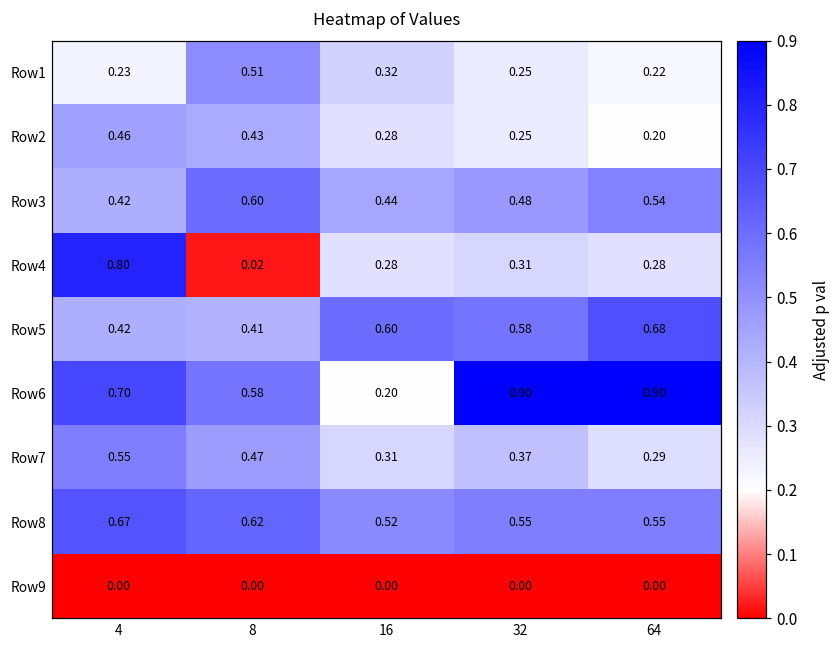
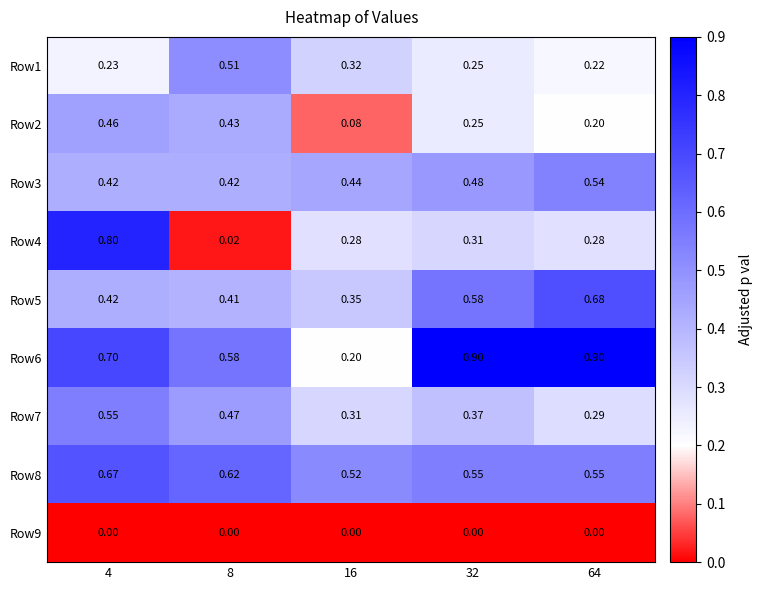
  {
    "Row1": {
      "4": 0.23,
      "8": 0.51,
      "16": 0.32,
      "32": 0.25,
      "64": 0.22
    },
    "Row2": {
      "4": 0.46,
      "8": 0.43,
-     "16": 0.28,
+     "16": 0.08,
      "32": 0.25,
      "64": 0.20
    },
    "Row3": {
      "4": 0.42,
-     "8": 0.60,
+     "8": 0.42,
      "16": 0.44,
      "32": 0.48,
      "64": 0.54
    },
    "Row4": {
      "4": 0.80,
      "8": 0.02,
      "16": 0.28,
      "32": 0.31,
      "64": 0.28
    },
    "Row5": {
      "4": 0.42,
      "8": 0.41,
-     "16": 0.60,
+     "16": 0.35,
      "32": 0.58,
      "64": 0.68
    },
    "Row6": {
      "4": 0.70,
      "8": 0.58,
      "16": 0.20,
      "32": 0.90,
      "64": 0.90
    },
    "Row7": {
      "4": 0.55,
      "8": 0.47,
      "16": 0.31,
      "32": 0.37,
      "64": 0.29
    },
    "Row8": {
      "4": 0.67,
      "8": 0.62,
      "16": 0.52,
      "32": 0.55,
      "64": 0.55
    },
    "Row9": {
      "4": 0.00,
      "8": 0.00,
      "16": 0.00,
      "32": 0.00,
      "64": 0.00
    }
  }
